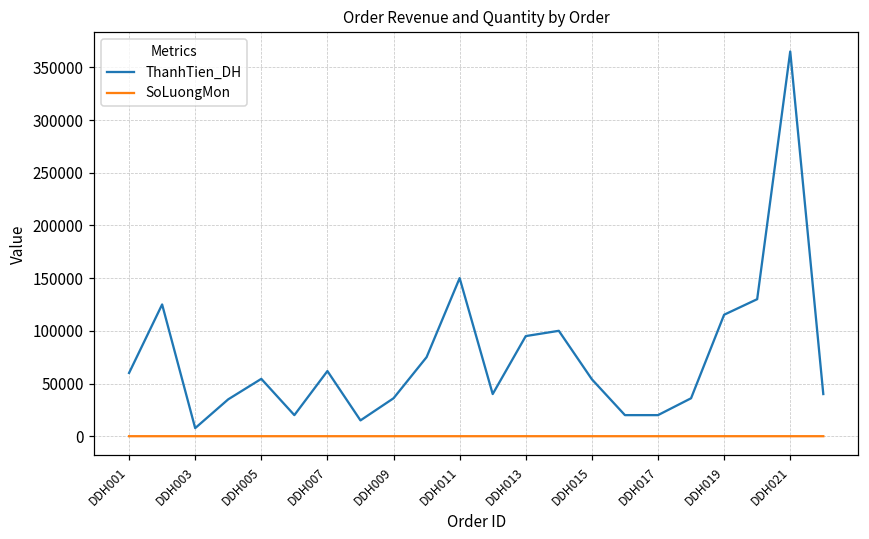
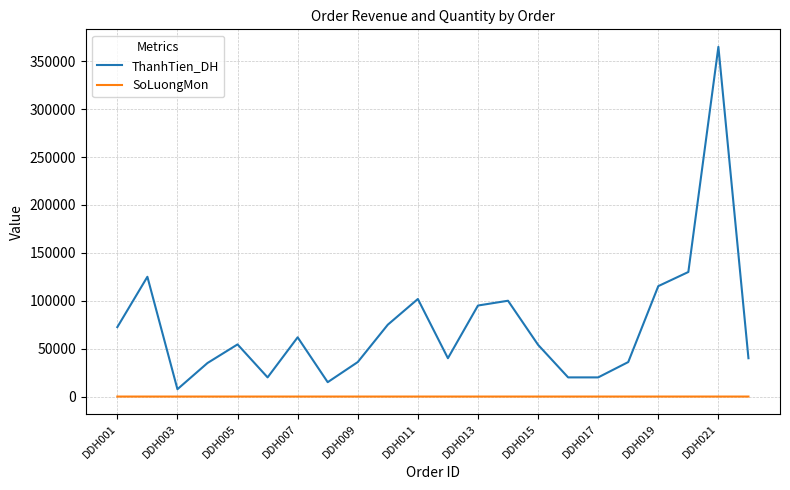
  {
    "ThanhTien_DH": {
-     "DDH001": 60000,
+     "DDH001": 70000,
      "DDH003": 10000,
      "DDH005": 50000,
      "DDH007": 60000,
      "DDH009": 40000,
-     "DDH011": 150000,
+     "DDH011": 100000,
      "DDH013": 100000,
      "DDH015": 50000,
      "DDH017": 20000,
      "DDH019": 120000,
      "DDH021": 370000
    },
    "SoLuongMon": {
      "DDH001": 0,
      "DDH003": 0,
      "DDH005": 0,
      "DDH007": 0,
      "DDH009": 0,
      "DDH011": 0,
      "DDH013": 0,
      "DDH015": 0,
      "DDH017": 0,
      "DDH019": 0,
      "DDH021": 0
    }
  }
